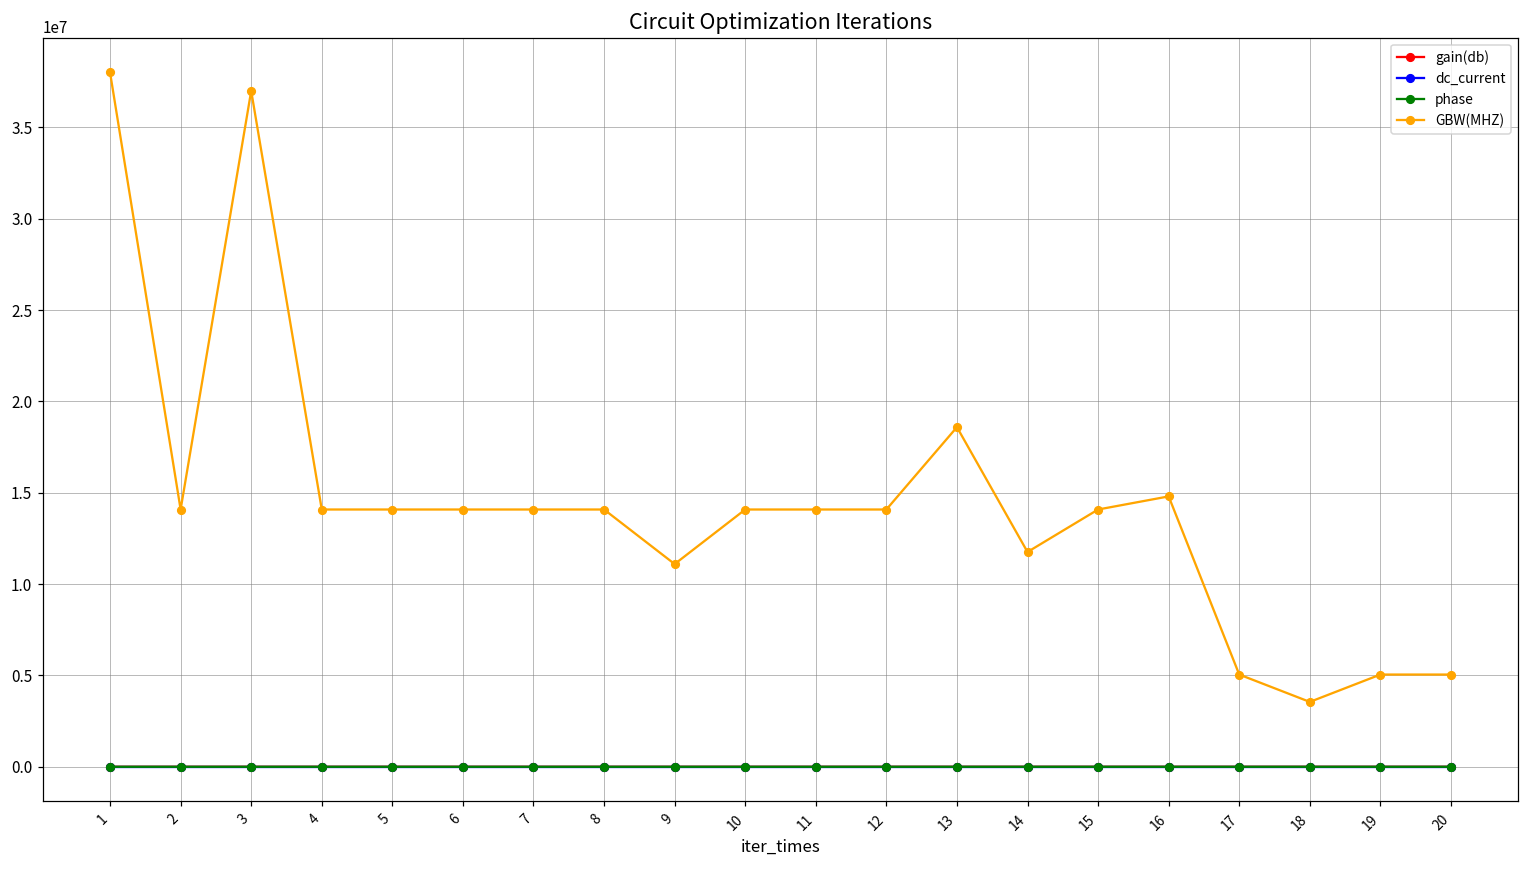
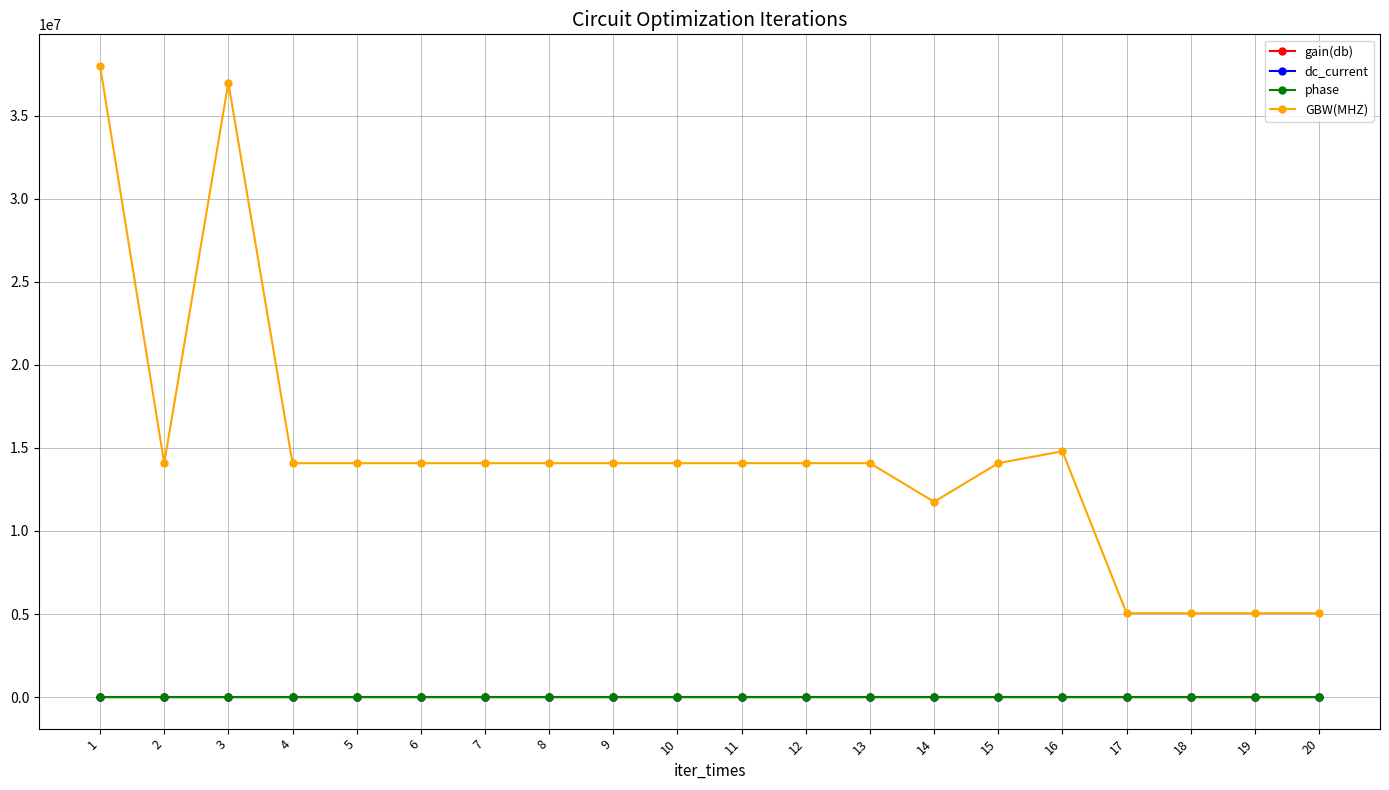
  {
    "phase": {
      "1": 0,
      "2": 0,
      "3": 0,
      "4": 0,
      "5": 0,
      "6": 0,
      "7": 0,
      "8": 0,
      "9": 0,
      "10": 0,
      "11": 0,
      "12": 0,
      "13": 0,
      "14": 0,
      "15": 0,
      "16": 0,
      "17": 0,
      "18": 0,
      "19": 0,
      "20": 0
    },
    "GBW(MHZ)": {
      "1": 38000000,
      "2": 14100000,
      "3": 37000000,
      "4": 14100000,
      "5": 14100000,
      "6": 14100000,
      "7": 14100000,
      "8": 14100000,
-     "9": 11100000,
+     "9": 14100000,
      "10": 14100000,
      "11": 14100000,
      "12": 14100000,
-     "13": 18600000,
+     "13": 14100000,
      "14": 11800000,
      "15": 14100000,
      "16": 14800000,
      "17": 5000000,
-     "18": 3600000,
+     "18": 5000000,
      "19": 5000000,
      "20": 5000000
    }
  }
